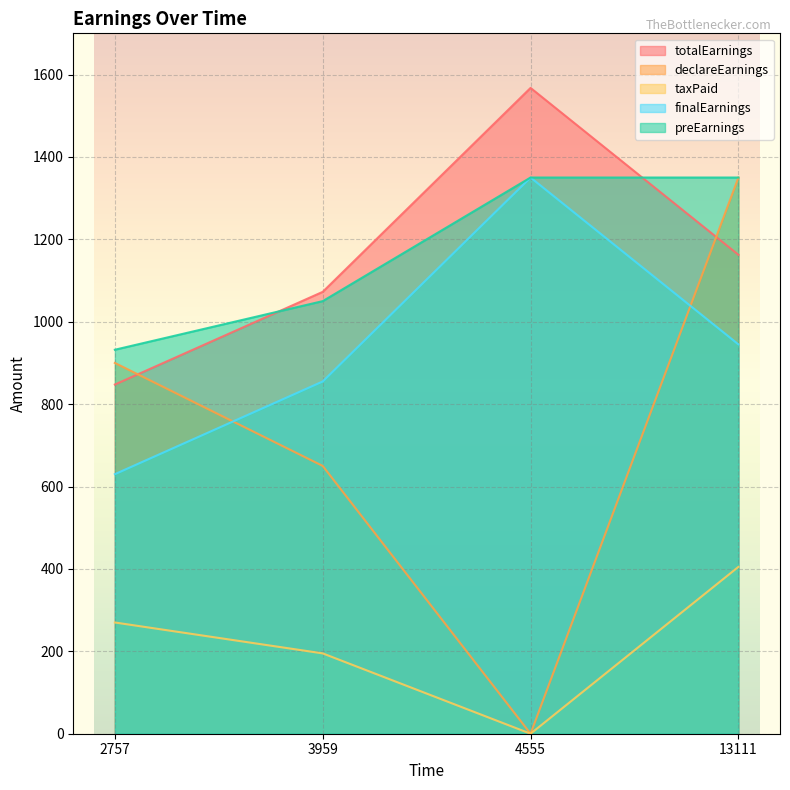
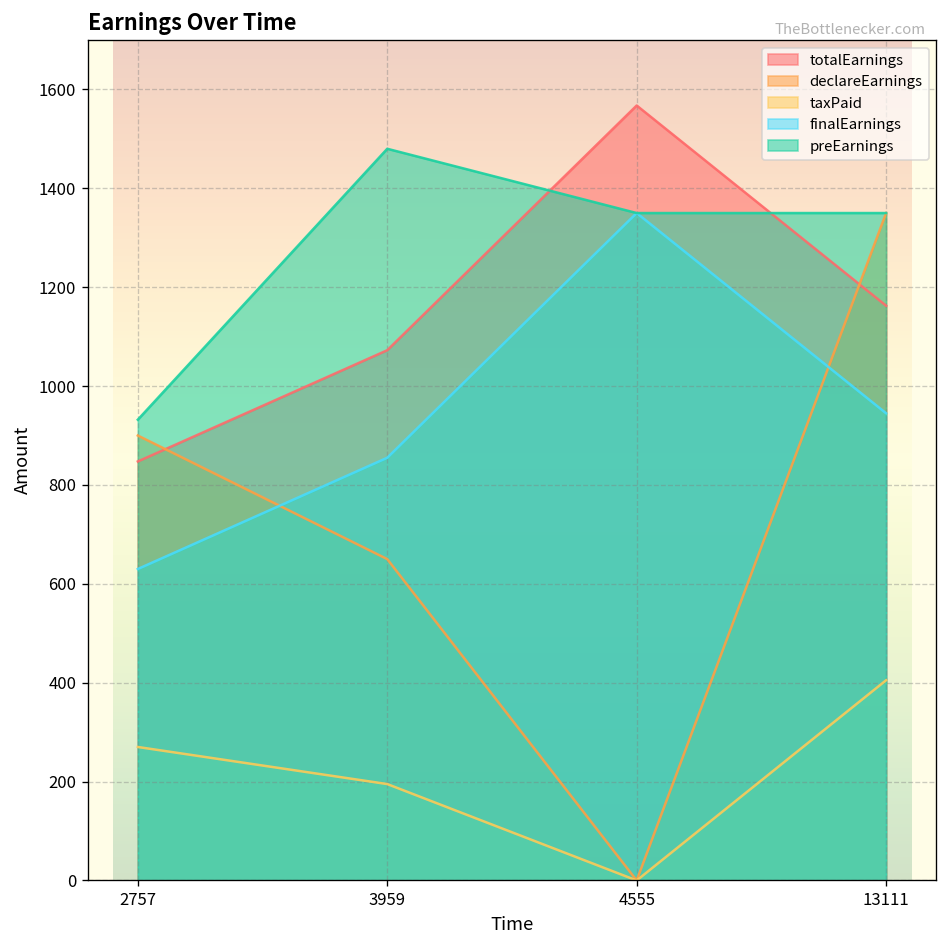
  {
    "finalEarnings": {
      "2757": 630,
      "3959": 860,
      "13111": 950
    },
    "preEarnings": {
      "2757": 930,
-     "3959": 1050
+     "3959": 1480
    }
  }
